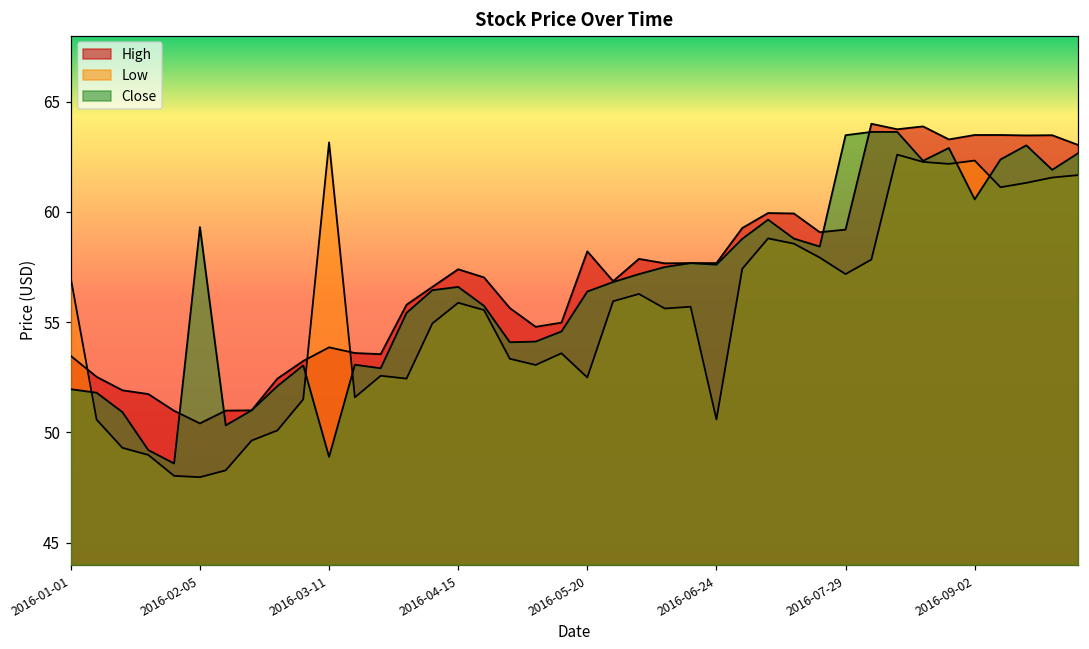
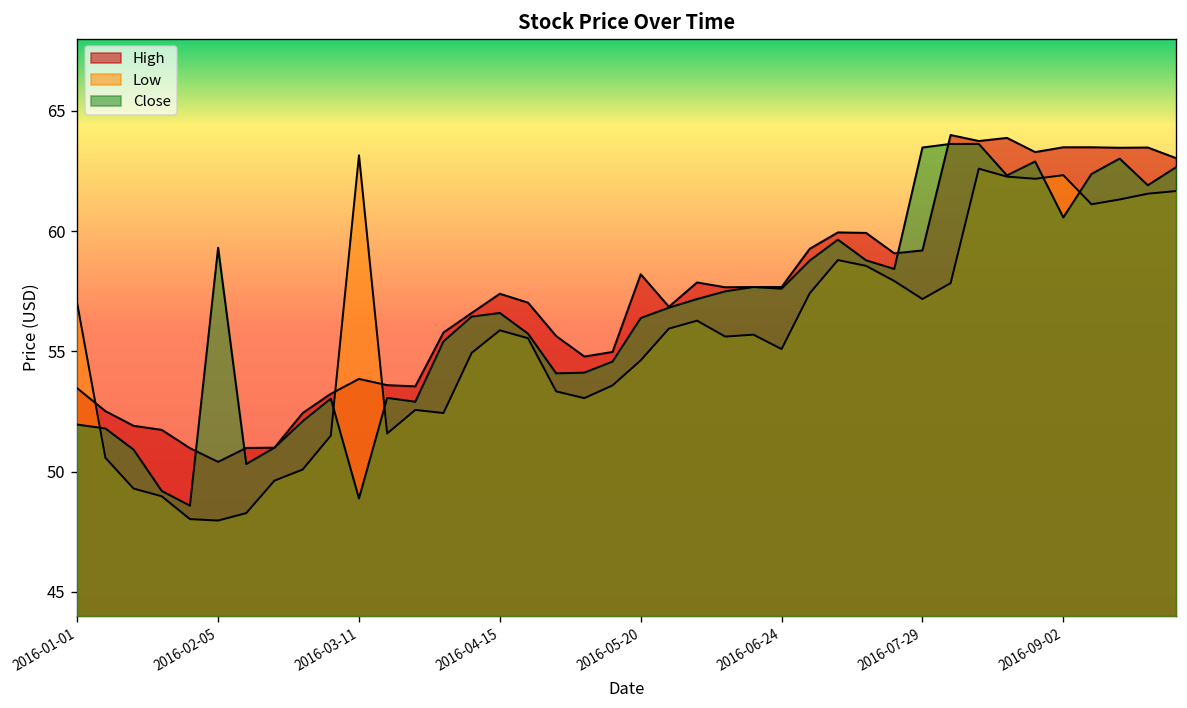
  {
    "High": {
      "2016-01-01": 53.5,
      "2016-02-05": 50.4,
      "2016-03-11": 53.9,
      "2016-04-15": 57.4,
      "2016-05-20": 58.2,
      "2016-07-29": 59.2,
      "2016-09-02": 63.5
    },
    "Low": {
      "2016-01-01": 57.0,
      "2016-02-05": 48.0,
      "2016-03-11": 63.2,
      "2016-04-15": 55.9,
-     "2016-05-20": 52.5,
-     "2016-06-24": 50.6,
+     "2016-05-20": 54.6,
+     "2016-06-24": 55.1,
      "2016-07-29": 57.2,
      "2016-09-02": 62.3
    },
    "Close": {
      "2016-01-01": 52.0,
      "2016-02-05": 59.3,
      "2016-03-11": 48.9,
      "2016-04-15": 56.6,
      "2016-05-20": 56.4,
      "2016-07-29": 63.5,
      "2016-09-02": 60.6
    }
  }
